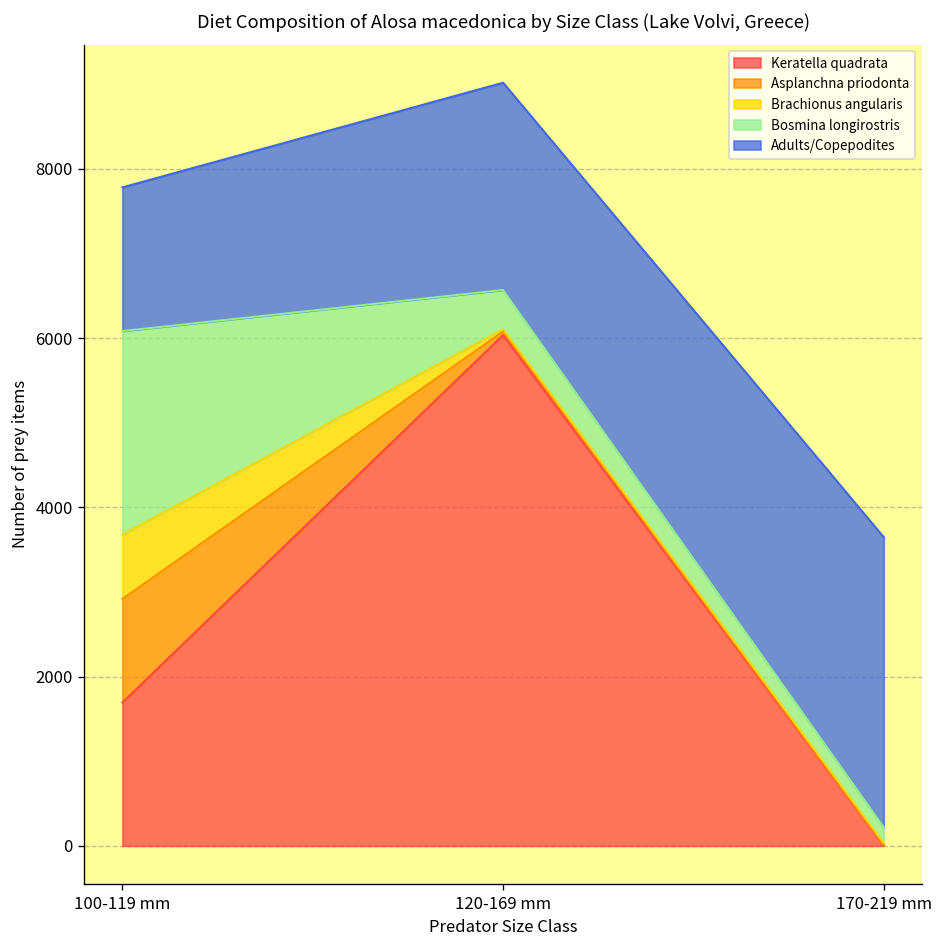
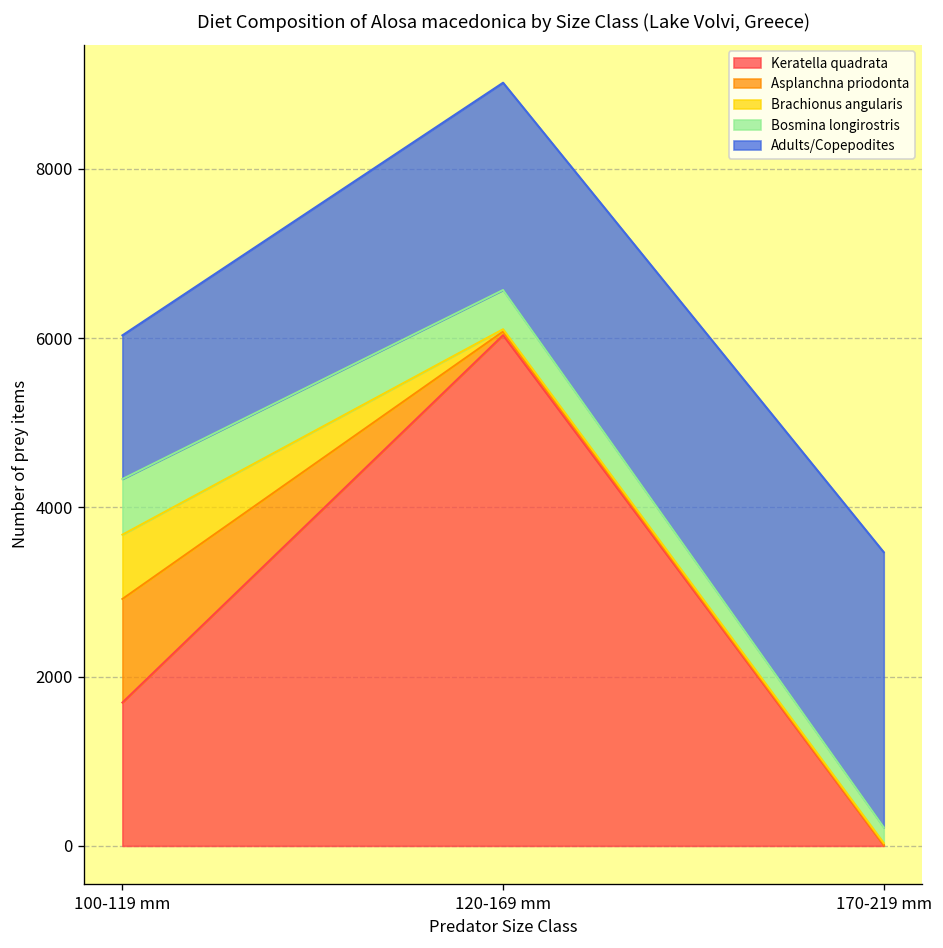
  {
    "Keratella quadrata": {
      "100-119 mm": 1700,
      "120-169 mm": 6000
    },
    "Asplanchna priodonta": {
      "100-119 mm": 1200
    },
    "Brachionus angularis": {
      "100-119 mm": 800
    },
    "Bosmina longirostris": {
-     "100-119 mm": 2400,
+     "100-119 mm": 700,
      "120-169 mm": 500,
      "170-219 mm": 200
    },
    "Adults/Copepodites": {
      "100-119 mm": 1700,
      "120-169 mm": 2400,
-     "170-219 mm": 3400
+     "170-219 mm": 3300
    }
  }
